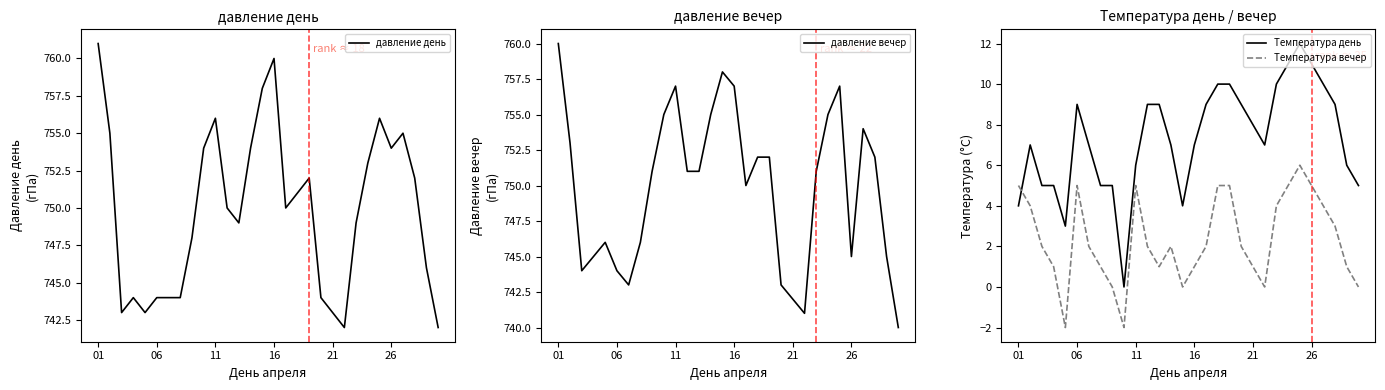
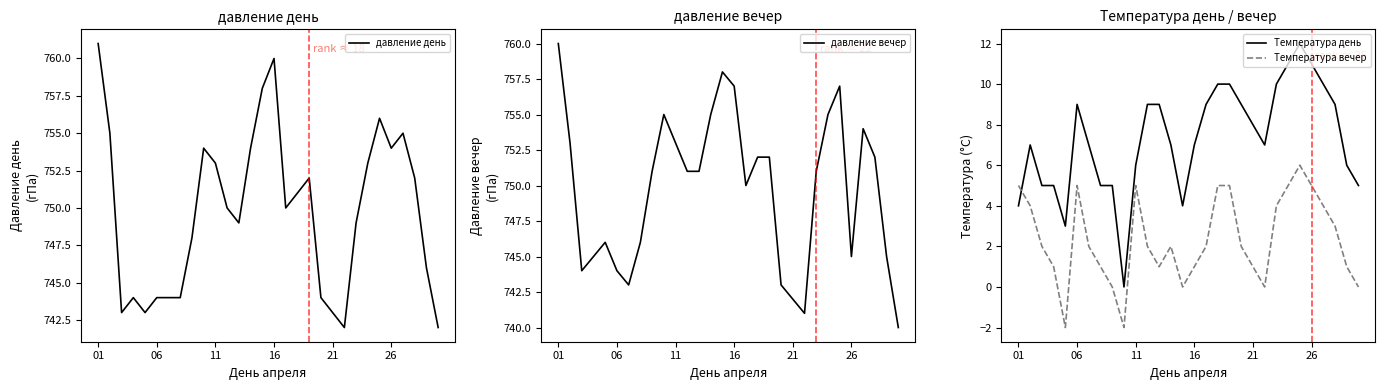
  {
    "давление день": {
      "01": 761,
      "06": 744,
-     "11": 756,
+     "11": 753,
      "16": 760,
      "21": 743,
      "26": 754
    },
    "давление вечер": {
      "01": 760,
      "06": 744,
-     "11": 757,
+     "11": 753,
      "16": 757,
      "21": 742,
      "26": 745
    },
    "Температура день / вечер": {
      "Температура день": {
        "01": 4.0,
        "06": 9.0,
        "11": 6.0,
        "16": 7.0,
        "21": 8.0
      },
      "Температура вечер": {
        "01": 5.0,
        "06": 5.0,
        "11": 5.0,
        "16": 1.0,
        "21": 1.0,
        "26": 5.0
      }
    }
  }
